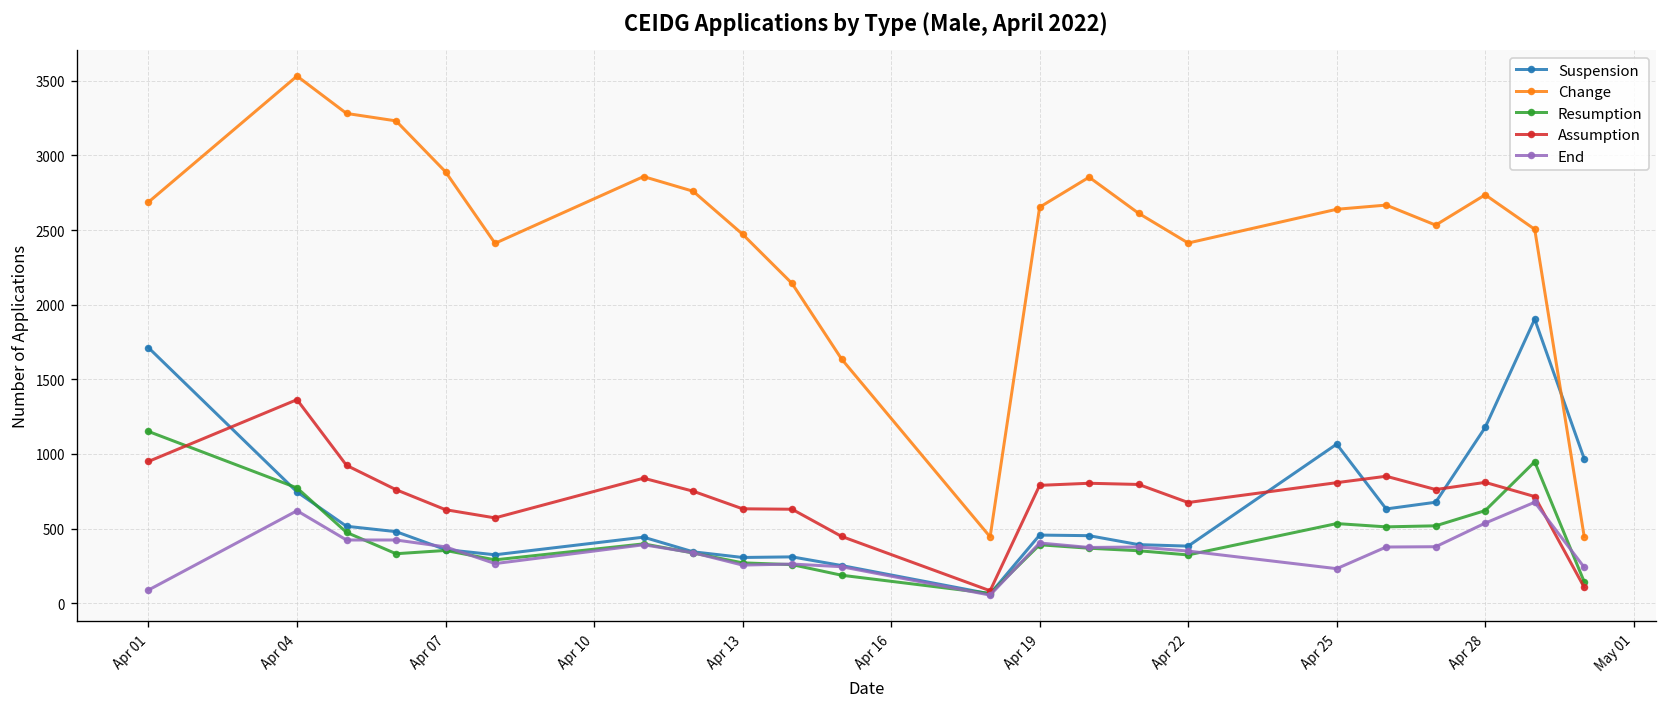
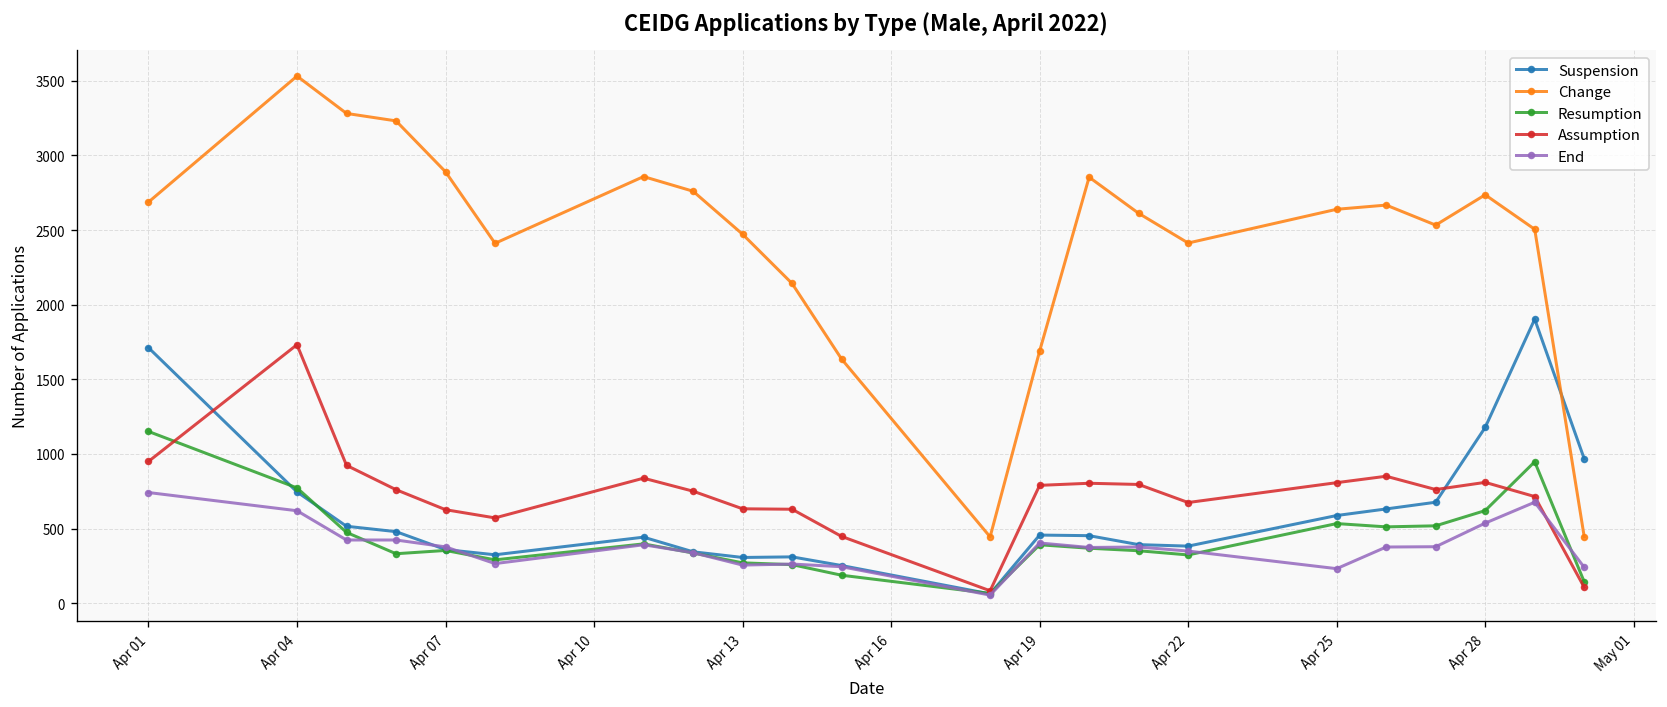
  {
    "Suspension": {
      "Apr 01": 1710,
      "Apr 04": 750,
      "Apr 13": 310,
      "Apr 19": 460,
      "Apr 22": 380,
-     "Apr 25": 1070,
+     "Apr 25": 590,
      "Apr 28": 1180
    },
    "Change": {
      "Apr 01": 2690,
      "Apr 04": 3530,
      "Apr 07": 2890,
      "Apr 13": 2470,
-     "Apr 19": 2650,
+     "Apr 19": 1690,
      "Apr 22": 2410,
      "Apr 25": 2640,
      "Apr 28": 2740
    },
    "Resumption": {
      "Apr 01": 1150,
      "Apr 04": 770,
      "Apr 22": 320,
      "Apr 25": 530,
      "Apr 28": 620
    },
    "Assumption": {
      "Apr 01": 950,
-     "Apr 04": 1360,
+     "Apr 04": 1730,
      "Apr 07": 630,
      "Apr 13": 630,
      "Apr 19": 790,
      "Apr 22": 680,
      "Apr 25": 810,
      "Apr 28": 810
    },
    "End": {
-     "Apr 01": 90,
+     "Apr 01": 740,
      "Apr 04": 620,
      "Apr 22": 350,
      "Apr 25": 230,
      "Apr 28": 540
    }
  }
